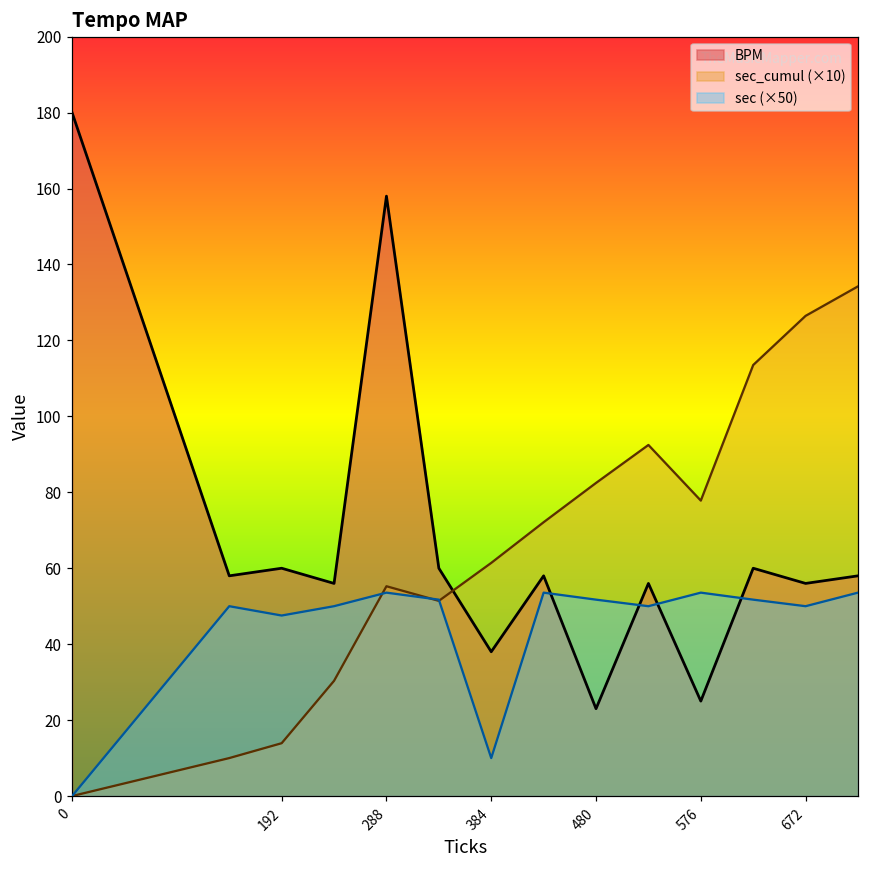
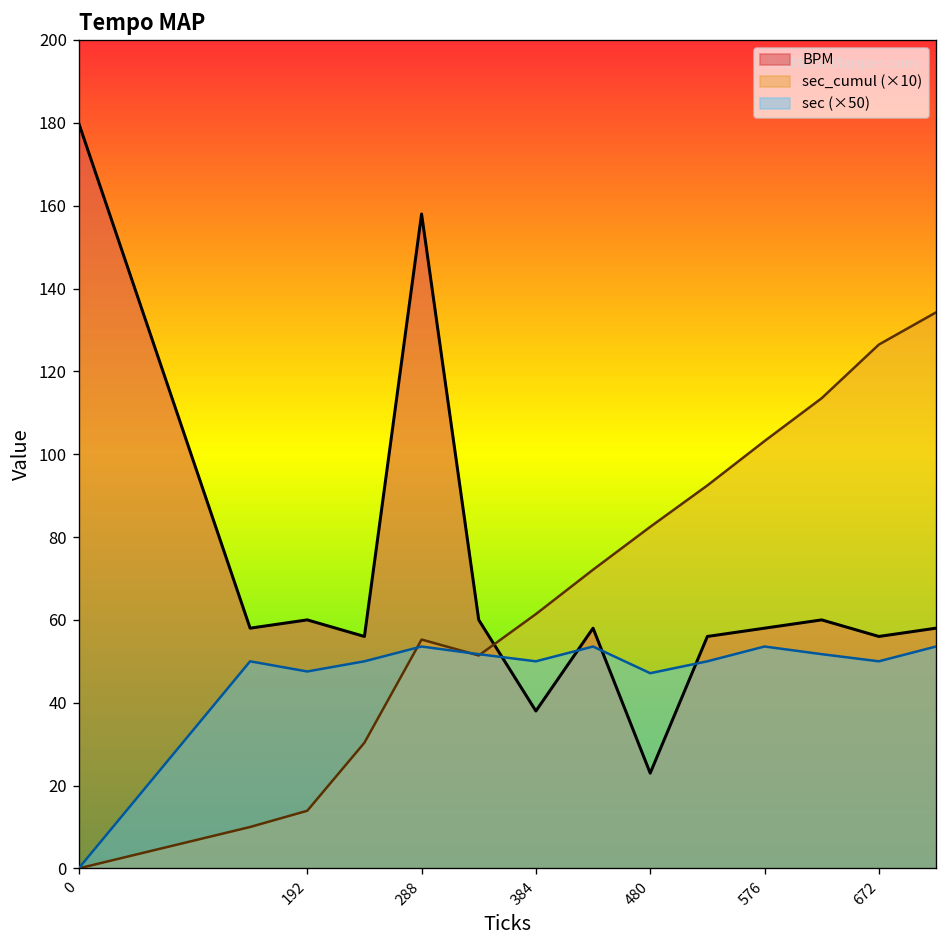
  {
    "BPM": {
      "0": 180,
      "192": 60,
      "288": 158,
      "384": 38,
      "480": 23,
-     "576": 25,
+     "576": 58,
      "672": 56
    },
    "sec_cumul (×10)": {
      "192": 14,
      "288": 55,
      "384": 61,
      "480": 82,
-     "576": 78,
+     "576": 103,
      "672": 126
    },
    "sec (×50)": {
      "192": 48,
      "288": 54,
-     "384": 10,
-     "480": 52,
+     "384": 50,
+     "480": 47,
      "576": 54,
      "672": 50
    }
  }
